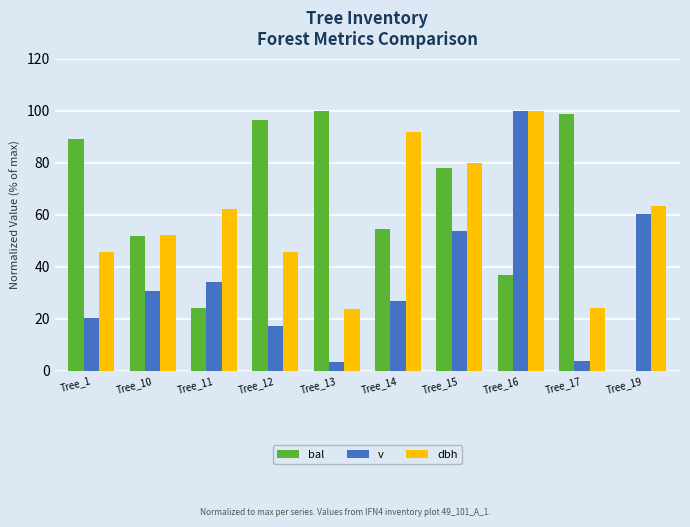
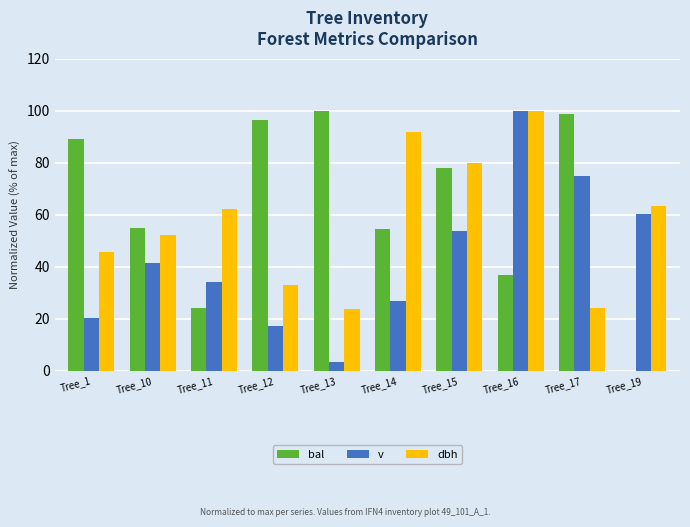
  {
    "bal": {
      "Tree_1": 89,
-     "Tree_10": 52,
+     "Tree_10": 55,
      "Tree_11": 24,
      "Tree_12": 96,
      "Tree_13": 100,
      "Tree_14": 54,
      "Tree_15": 78,
      "Tree_16": 37,
      "Tree_17": 99,
      "Tree_19": 0
    },
    "v": {
      "Tree_1": 20,
-     "Tree_10": 31,
+     "Tree_10": 41,
      "Tree_11": 34,
      "Tree_12": 17,
      "Tree_13": 3,
      "Tree_14": 27,
      "Tree_15": 54,
      "Tree_16": 100,
-     "Tree_17": 4,
+     "Tree_17": 75,
      "Tree_19": 60
    },
    "dbh": {
      "Tree_1": 46,
      "Tree_10": 52,
      "Tree_11": 62,
-     "Tree_12": 46,
+     "Tree_12": 33,
      "Tree_13": 24,
      "Tree_14": 92,
      "Tree_15": 80,
      "Tree_16": 100,
      "Tree_17": 24,
      "Tree_19": 63
    }
  }
